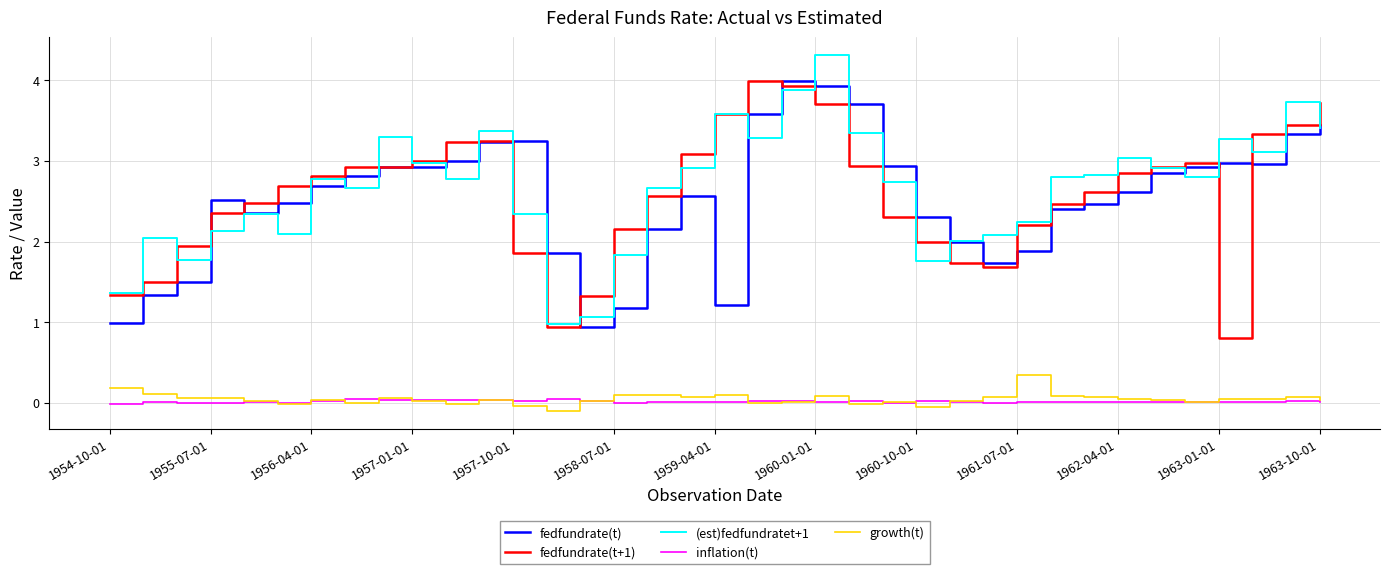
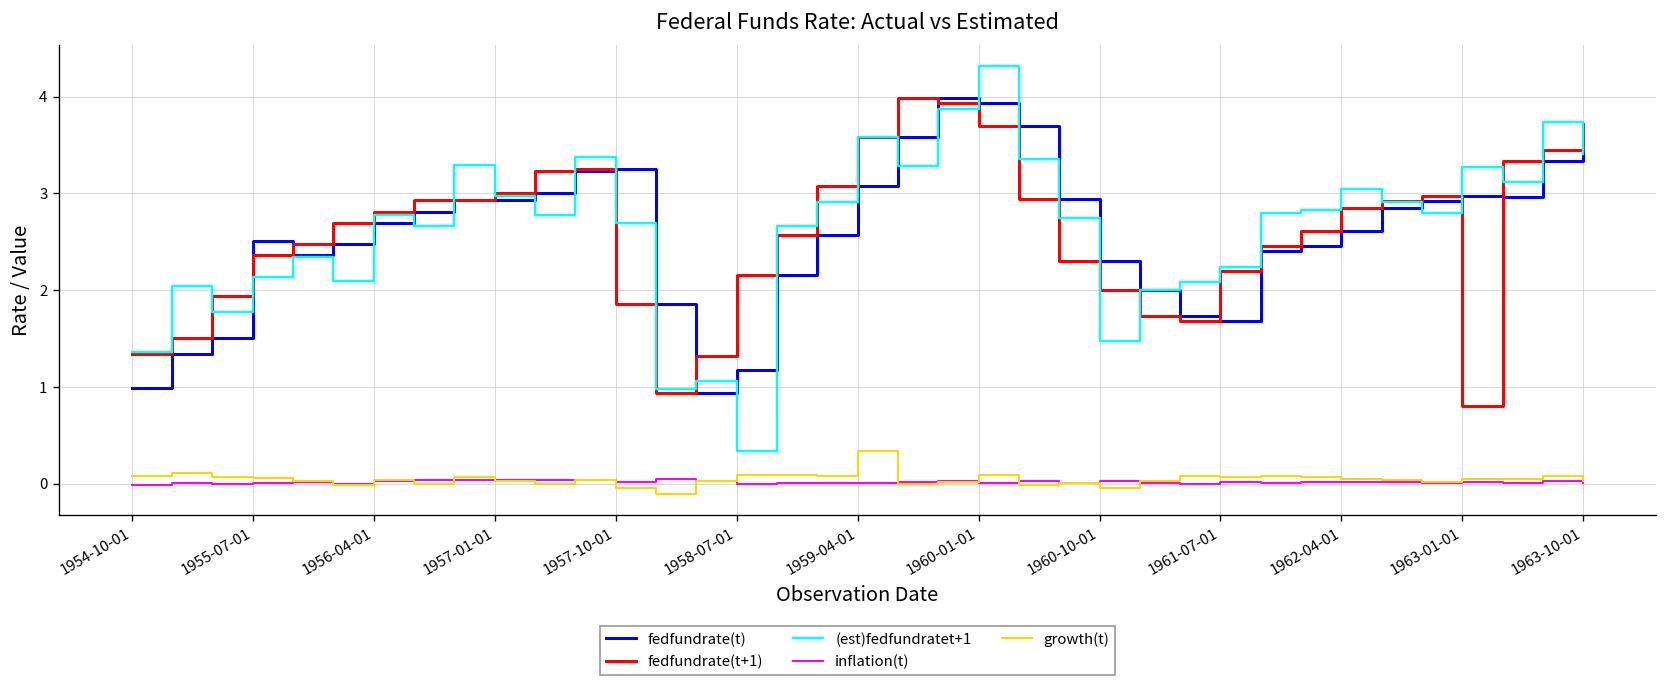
  {
    "fedfundrate(t)": {
      "1954-10-01": 1.0,
      "1955-07-01": 2.5,
      "1956-04-01": 2.7,
      "1957-01-01": 2.9,
      "1957-10-01": 3.3,
      "1958-07-01": 1.2,
-     "1959-04-01": 1.2,
+     "1959-04-01": 3.1,
      "1960-01-01": 3.9,
      "1960-10-01": 2.3,
-     "1961-07-01": 1.9,
+     "1961-07-01": 1.7,
      "1962-04-01": 2.6,
      "1963-01-01": 3.0,
      "1963-10-01": 3.5
    },
    "fedfundrate(t+1)": {
      "1955-07-01": 2.4,
      "1957-10-01": 1.9,
      "1958-07-01": 2.2,
      "1960-01-01": 3.7,
      "1960-10-01": 2.0,
      "1961-07-01": 2.2,
      "1962-04-01": 2.9,
      "1963-01-01": 0.8,
      "1963-10-01": 3.7
    },
    "(est)fedfundratet+1": {
      "1955-07-01": 2.1,
-     "1957-10-01": 2.3,
-     "1958-07-01": 1.8,
+     "1957-10-01": 2.7,
+     "1958-07-01": 0.3,
      "1960-01-01": 4.3,
-     "1960-10-01": 1.8,
+     "1960-10-01": 1.5,
      "1961-07-01": 2.2,
      "1962-04-01": 3.0,
      "1963-01-01": 3.3,
      "1963-10-01": 3.4
    },
    "inflation(t)": {
      "1954-10-01": 0.0,
      "1955-07-01": 0.0,
      "1957-10-01": 0.0,
      "1958-07-01": 0.0,
      "1959-04-01": 0.0,
      "1960-01-01": 0.0,
      "1960-10-01": 0.0,
      "1961-07-01": 0.0
    },
    "growth(t)": {
-     "1954-10-01": 0.2,
+     "1954-10-01": 0.1,
      "1955-07-01": 0.1,
      "1957-10-01": 0.0,
      "1958-07-01": 0.1,
-     "1959-04-01": 0.1,
+     "1959-04-01": 0.3,
      "1960-01-01": 0.1,
      "1960-10-01": 0.0,
-     "1961-07-01": 0.3
+     "1961-07-01": 0.1
    }
  }
